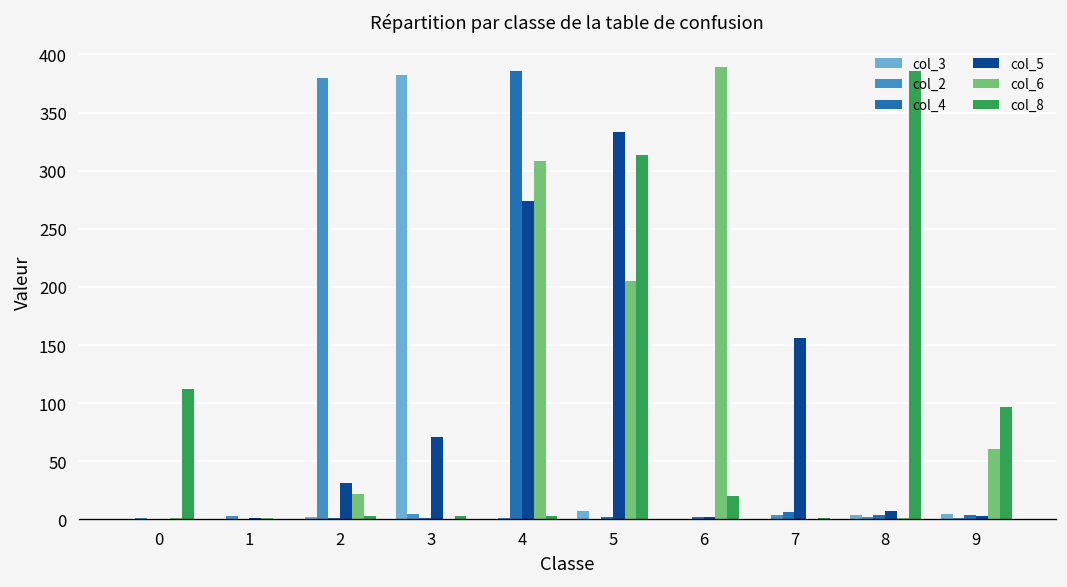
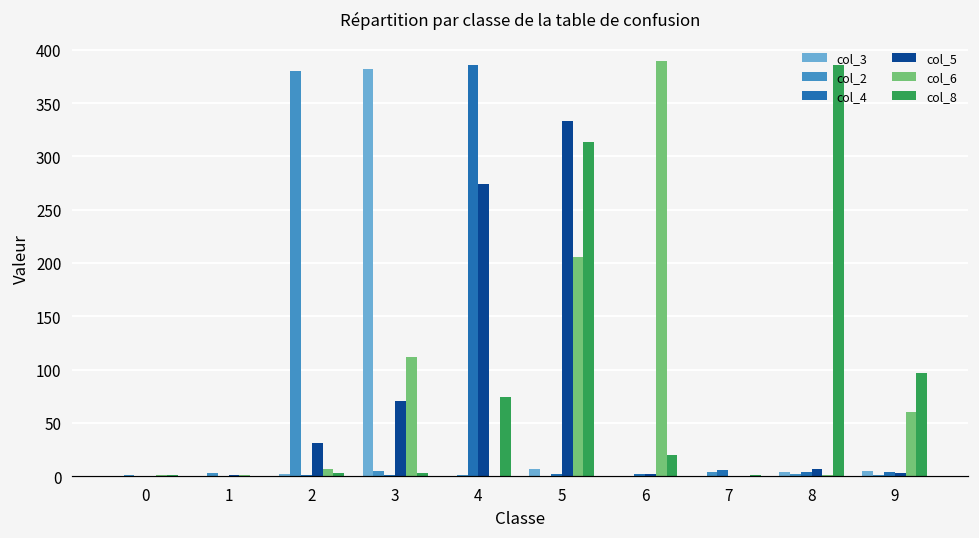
  {
    "col_5": {
      "0": 0,
      "2": 30,
      "3": 70,
      "4": 270,
      "5": 330,
-     "7": 160,
+     "7": 0,
      "8": 10,
      "9": 0
    },
    "col_6": {
-     "2": 20,
-     "3": 0,
-     "4": 310,
+     "2": 10,
+     "3": 110,
+     "4": 0,
      "5": 210,
      "6": 390,
      "7": 0,
      "9": 60
    },
    "col_8": {
-     "0": 110,
+     "0": 0,
      "1": 0,
      "2": 0,
      "3": 0,
-     "4": 0,
+     "4": 70,
      "5": 310,
      "6": 20,
      "8": 390,
      "9": 100
    }
  }
